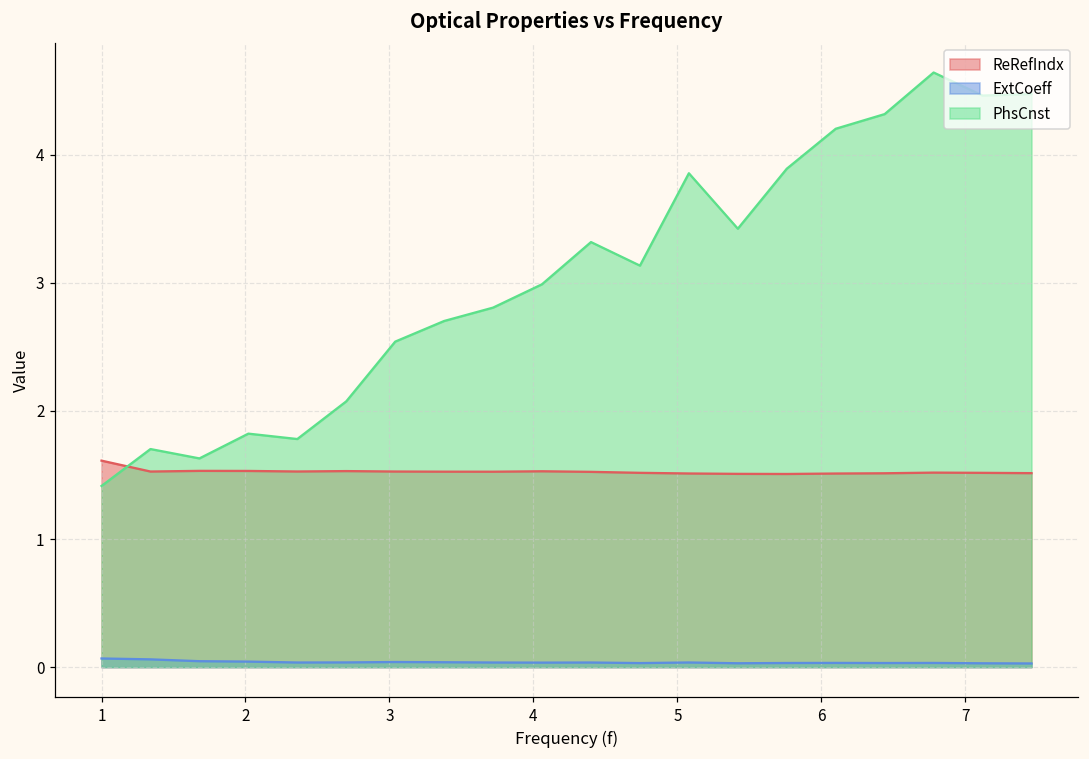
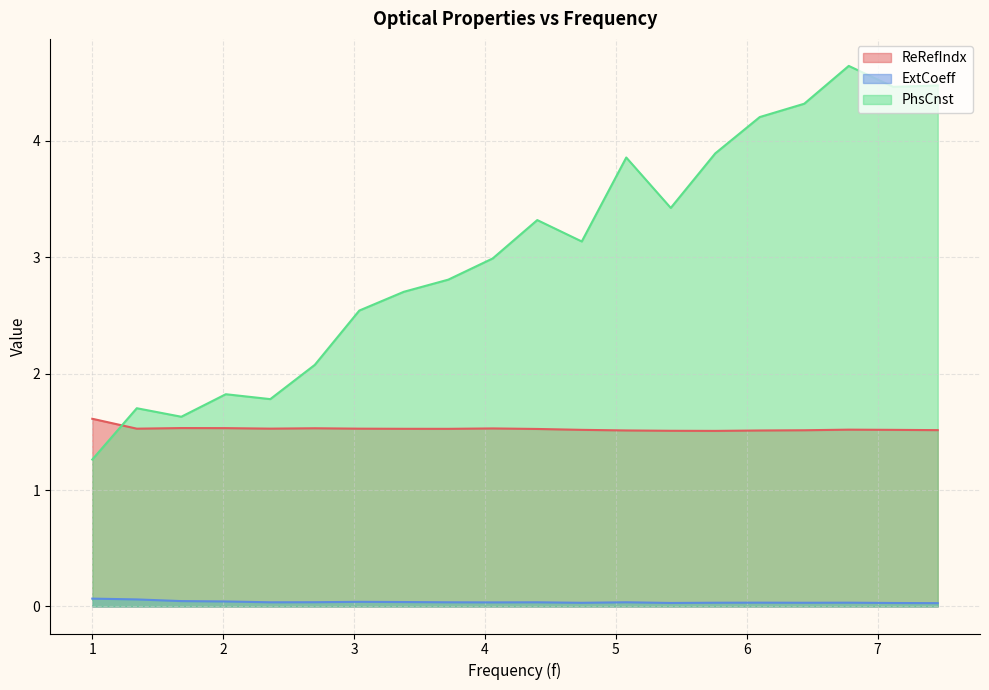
  {
    "ReRefIndx": {
      "1": 1.61
    },
    "ExtCoeff": {
      "1": 0.07
    },
    "PhsCnst": {
-     "1": 1.41
+     "1": 1.26
    }
  }
